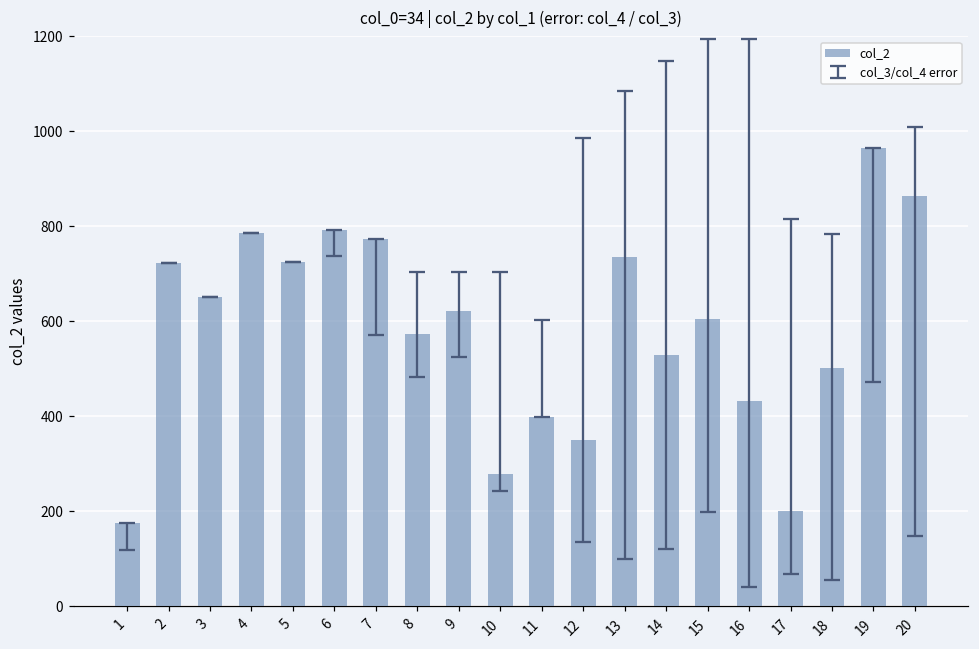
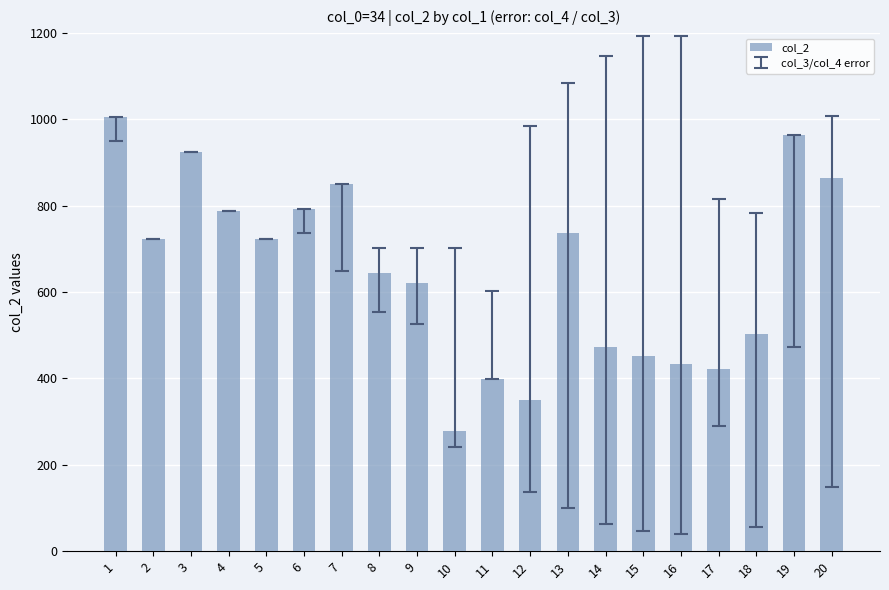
  {
    "col_2": {
-     "1": 180,
+     "1": 1010,
      "2": 720,
-     "3": 650,
+     "3": 930,
      "4": 790,
      "5": 720,
      "6": 790,
-     "7": 770,
-     "8": 570,
+     "7": 850,
+     "8": 640,
      "9": 620,
      "10": 280,
      "11": 400,
      "12": 350,
      "13": 740,
-     "14": 530,
-     "15": 600,
+     "14": 470,
+     "15": 450,
      "16": 430,
-     "17": 200,
+     "17": 420,
      "18": 500,
      "19": 960,
      "20": 870
    }
  }
